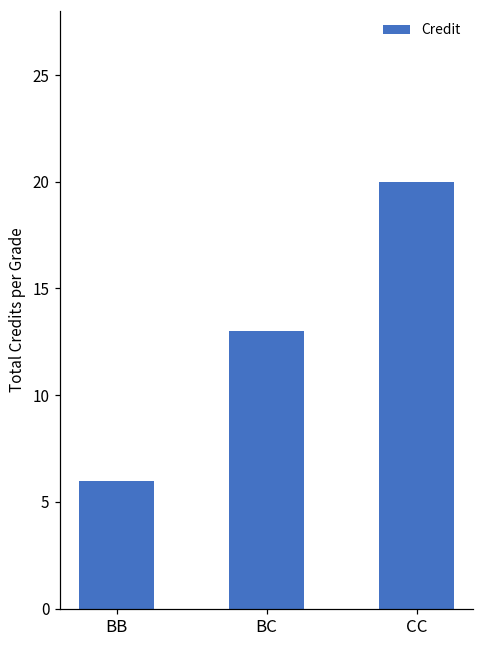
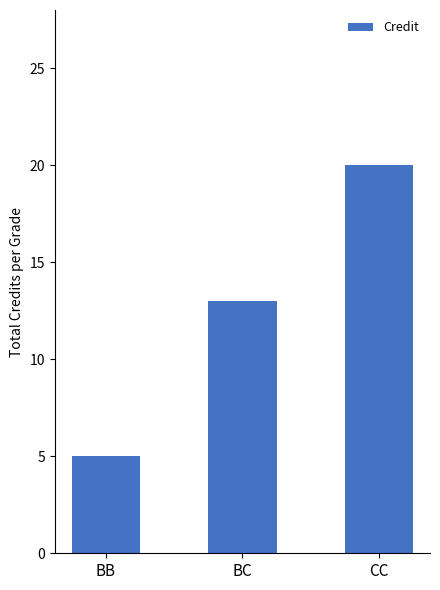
  {
-   "BB": 6,
+   "BB": 5,
    "BC": 13,
    "CC": 20
  }
